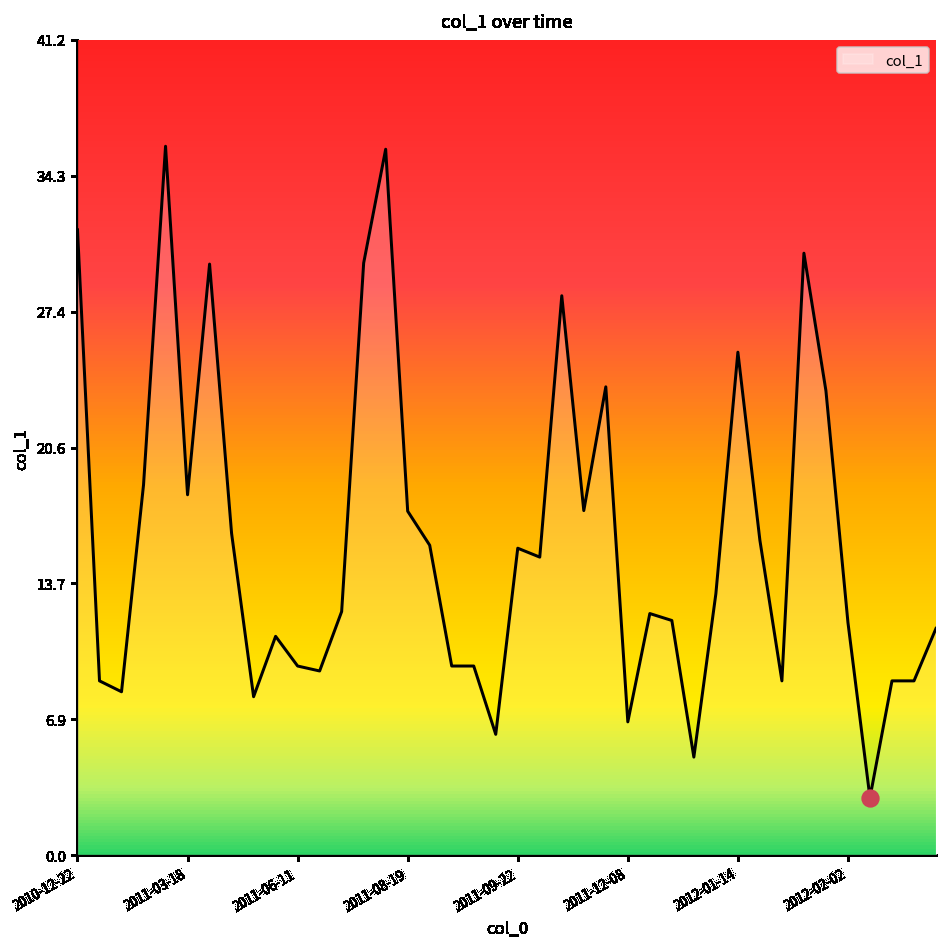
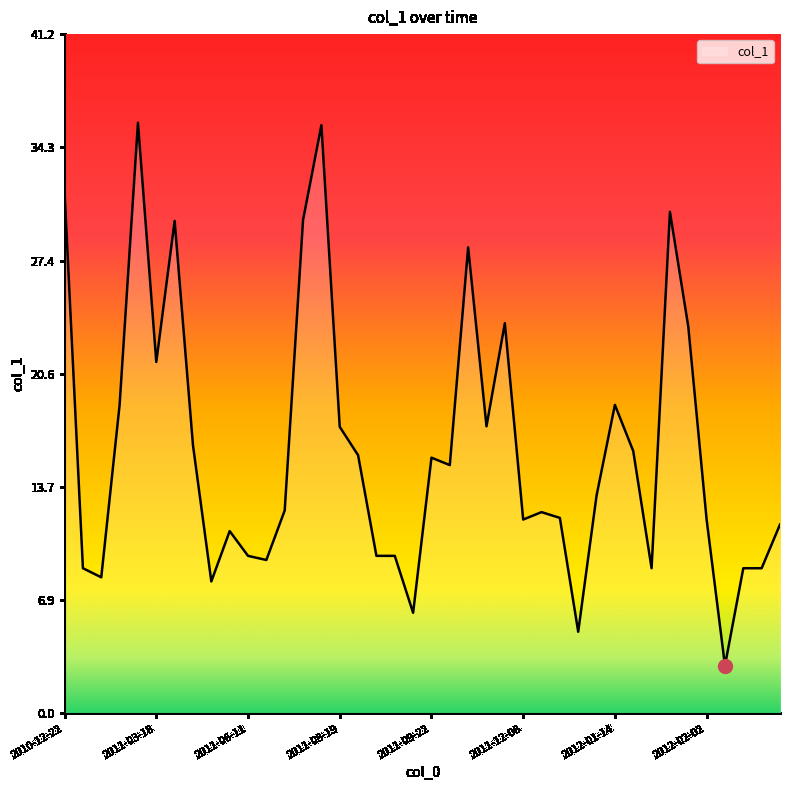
  {
    "col_1": {
      "2010-12-22": 31.6,
-     "2011-03-18": 18.2,
+     "2011-03-18": 21.3,
      "2011-06-11": 9.6,
      "2011-08-19": 17.4,
      "2011-09-22": 15.5,
-     "2011-12-08": 6.7,
-     "2012-01-14": 25.4,
+     "2011-12-08": 11.8,
+     "2012-01-14": 18.7,
      "2012-02-02": 11.8
    }
  }
